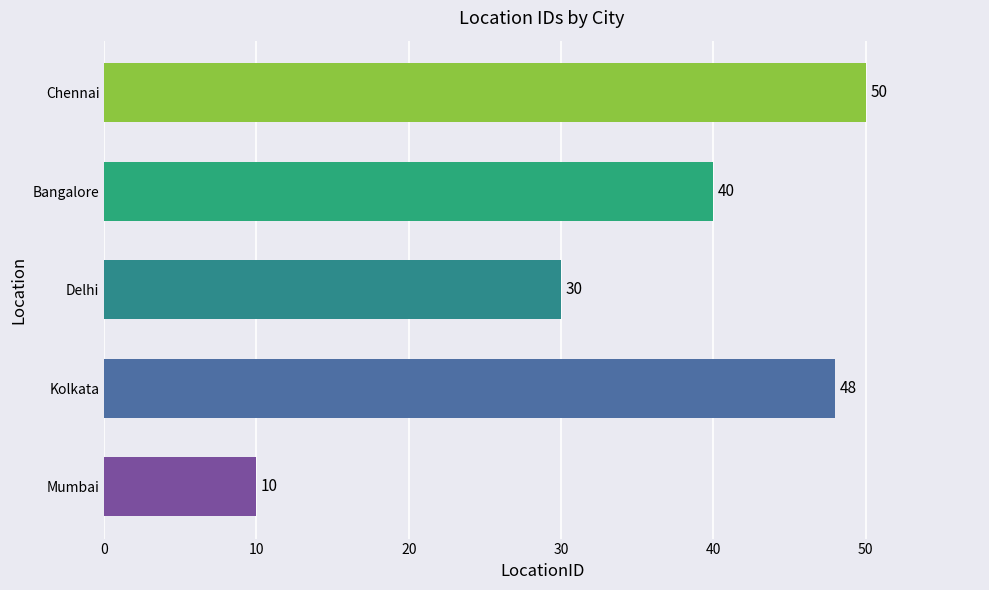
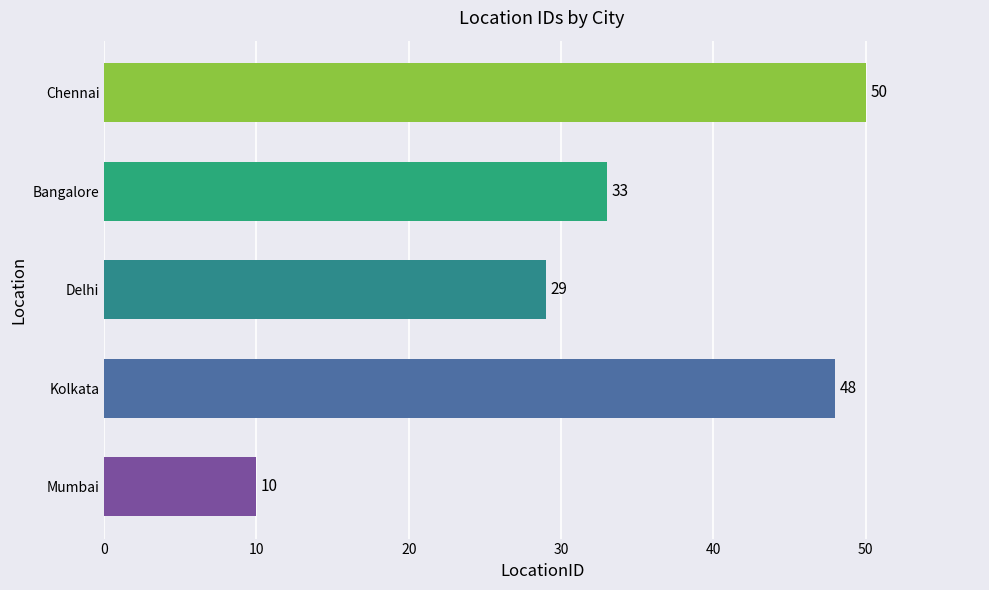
  {
    "Chennai": 50,
-   "Bangalore": 40,
-   "Delhi": 30,
+   "Bangalore": 33,
+   "Delhi": 29,
    "Kolkata": 48,
    "Mumbai": 10
  }
